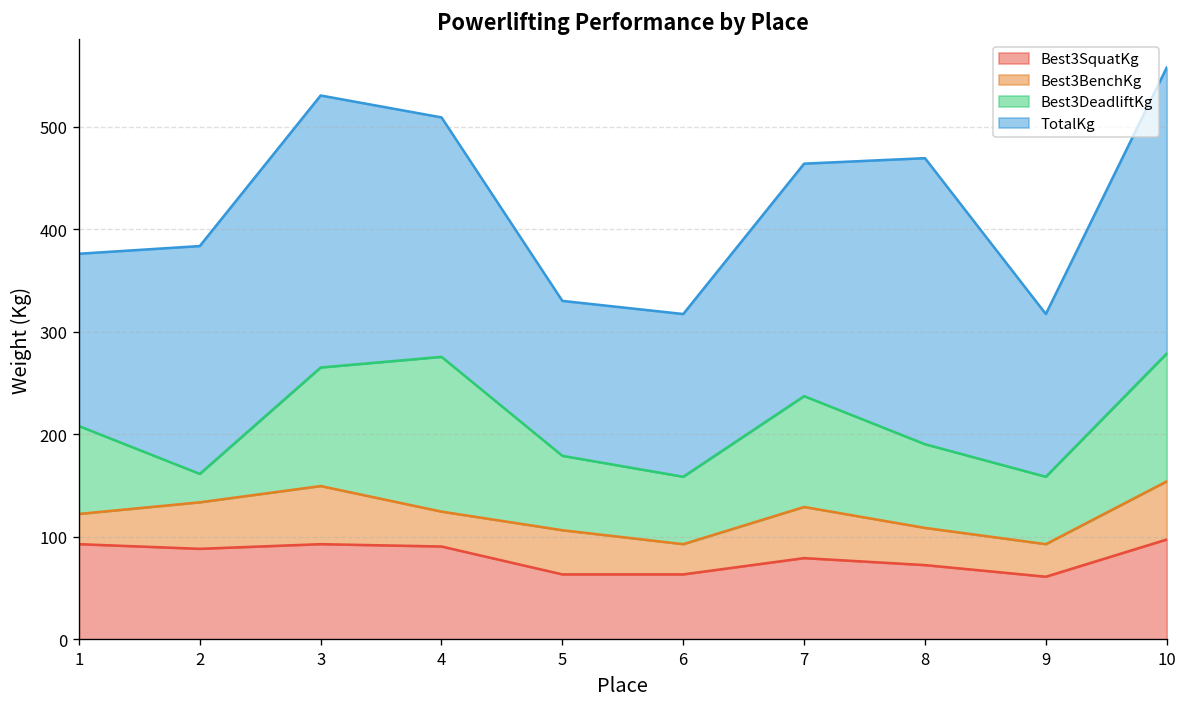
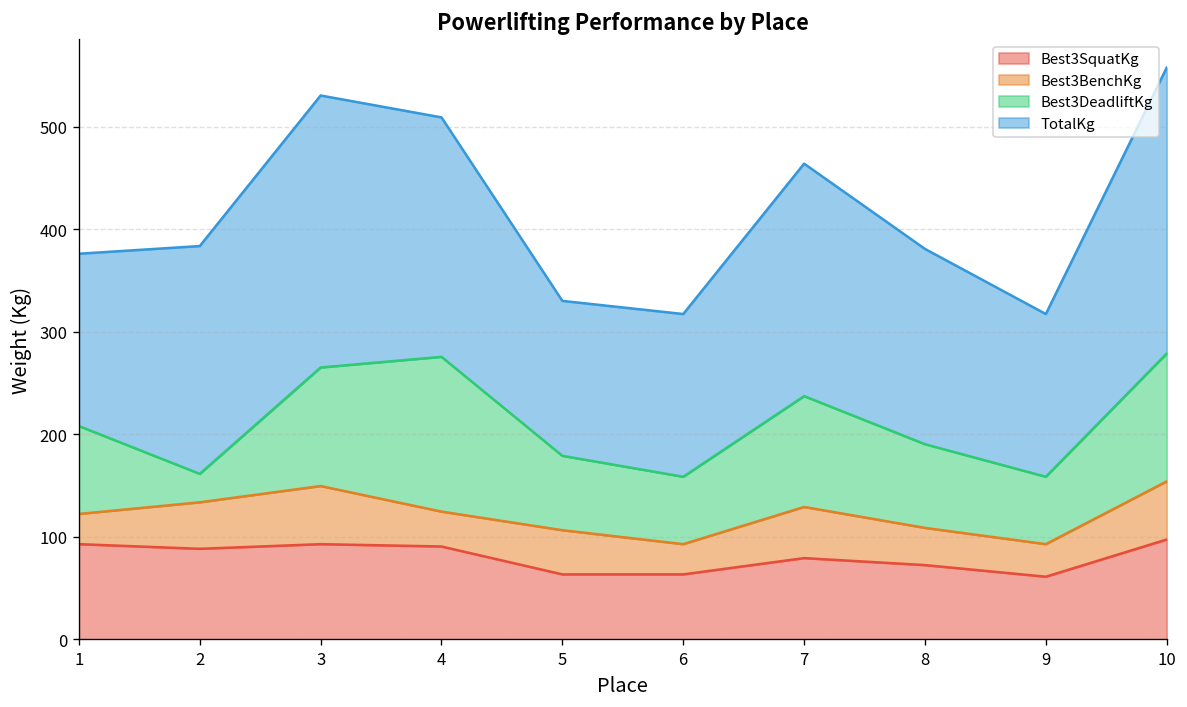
  {
    "Best3DeadliftKg": {
      "1": 90,
      "2": 30,
      "3": 120,
      "4": 150,
      "5": 70,
      "6": 70,
      "7": 110,
      "8": 80,
      "9": 70,
      "10": 120
    },
    "TotalKg": {
      "1": 170,
      "2": 220,
      "3": 270,
      "4": 230,
      "5": 150,
      "6": 160,
      "7": 230,
-     "8": 280,
+     "8": 190,
      "9": 160,
      "10": 280
    }
  }
